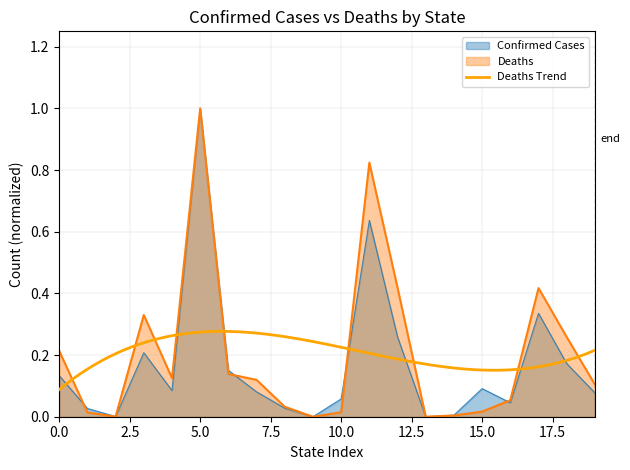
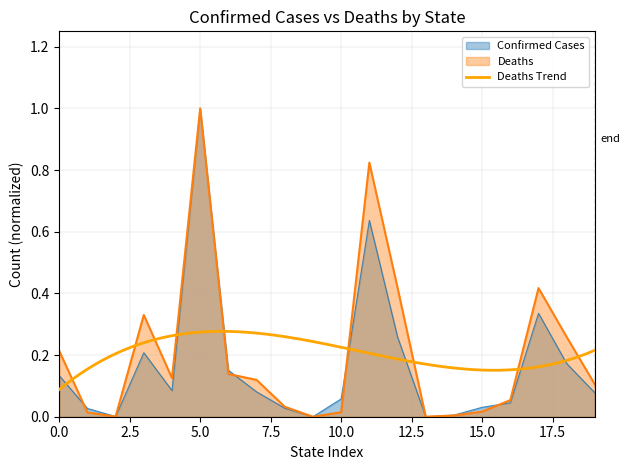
  {
    "Confirmed Cases": {
      "0.0": 0.13,
      "10.0": 0.06,
-     "15.0": 0.09
+     "15.0": 0.03
    }
  }
